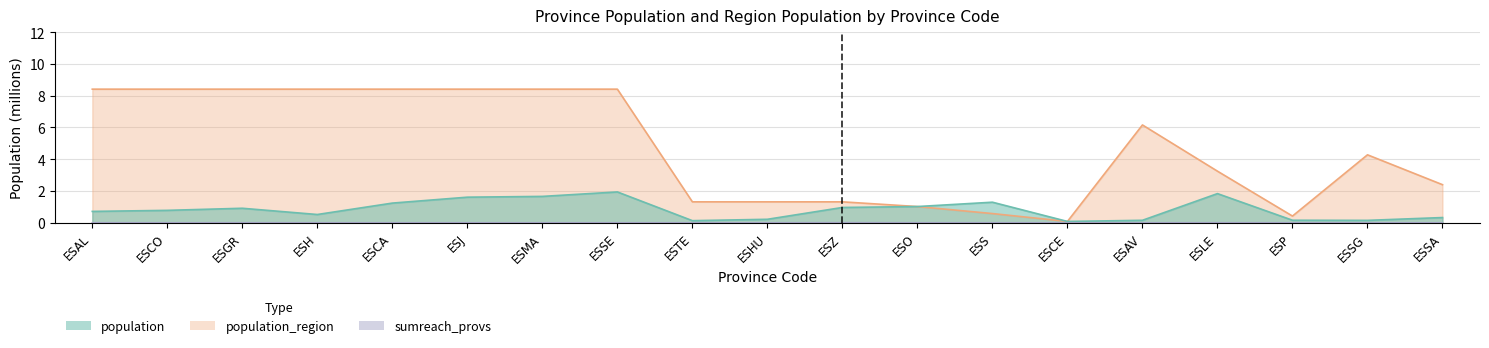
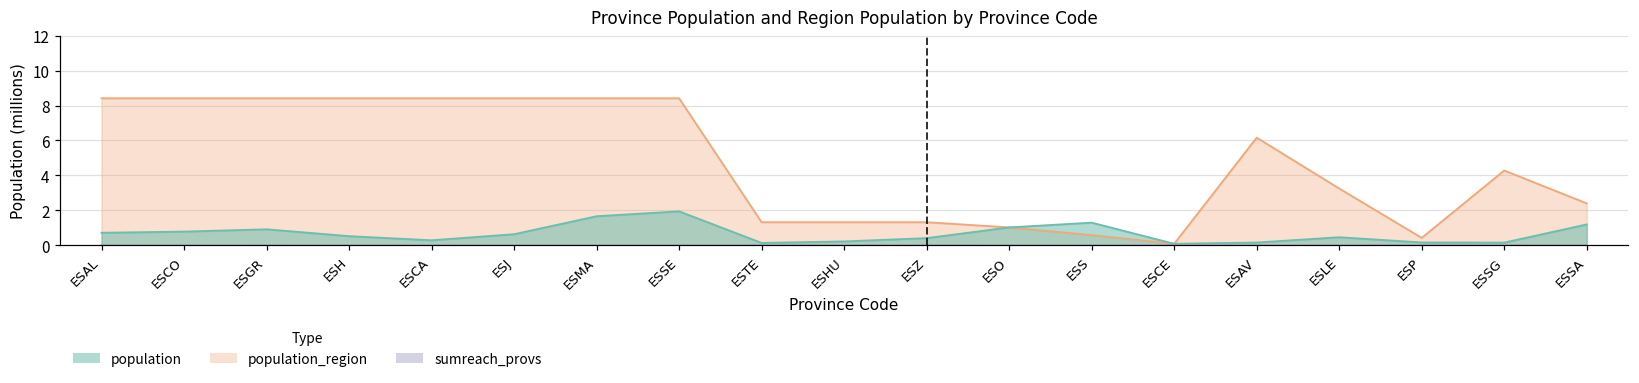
  {
    "population_region": {
      "ESAL": 8.4,
      "ESCO": 8.4,
      "ESGR": 8.4,
      "ESH": 8.4,
      "ESCA": 8.4,
      "ESJ": 8.4,
      "ESMA": 8.4,
      "ESSE": 8.4,
      "ESTE": 1.3,
      "ESHU": 1.3,
      "ESZ": 1.3,
      "ESS": 0.6,
      "ESAV": 6.2,
      "ESLE": 3.2,
      "ESP": 0.4,
      "ESSG": 4.3,
      "ESSA": 2.4
    },
    "population": {
      "ESAL": 0.7,
      "ESCO": 0.8,
      "ESGR": 0.9,
      "ESH": 0.5,
-     "ESCA": 1.2,
-     "ESJ": 1.6,
+     "ESCA": 0.3,
+     "ESJ": 0.6,
      "ESMA": 1.7,
      "ESSE": 1.9,
      "ESHU": 0.2,
-     "ESZ": 1.0,
+     "ESZ": 0.4,
      "ESS": 1.3,
-     "ESLE": 1.8,
+     "ESLE": 0.5,
      "ESP": 0.2,
-     "ESSA": 0.3
+     "ESSA": 1.2
    },
    "sumreach_provs": {
      "ESAL": 0.0,
      "ESCO": 0.0,
      "ESGR": 0.0,
      "ESH": 0.0,
      "ESCA": 0.0,
      "ESJ": 0.0,
      "ESMA": 0.0,
      "ESSE": 0.0,
      "ESHU": 0.0,
      "ESZ": 0.0,
      "ESO": 0.0,
      "ESS": 0.0,
      "ESLE": 0.0,
      "ESP": 0.0,
      "ESSA": 0.0
    }
  }
